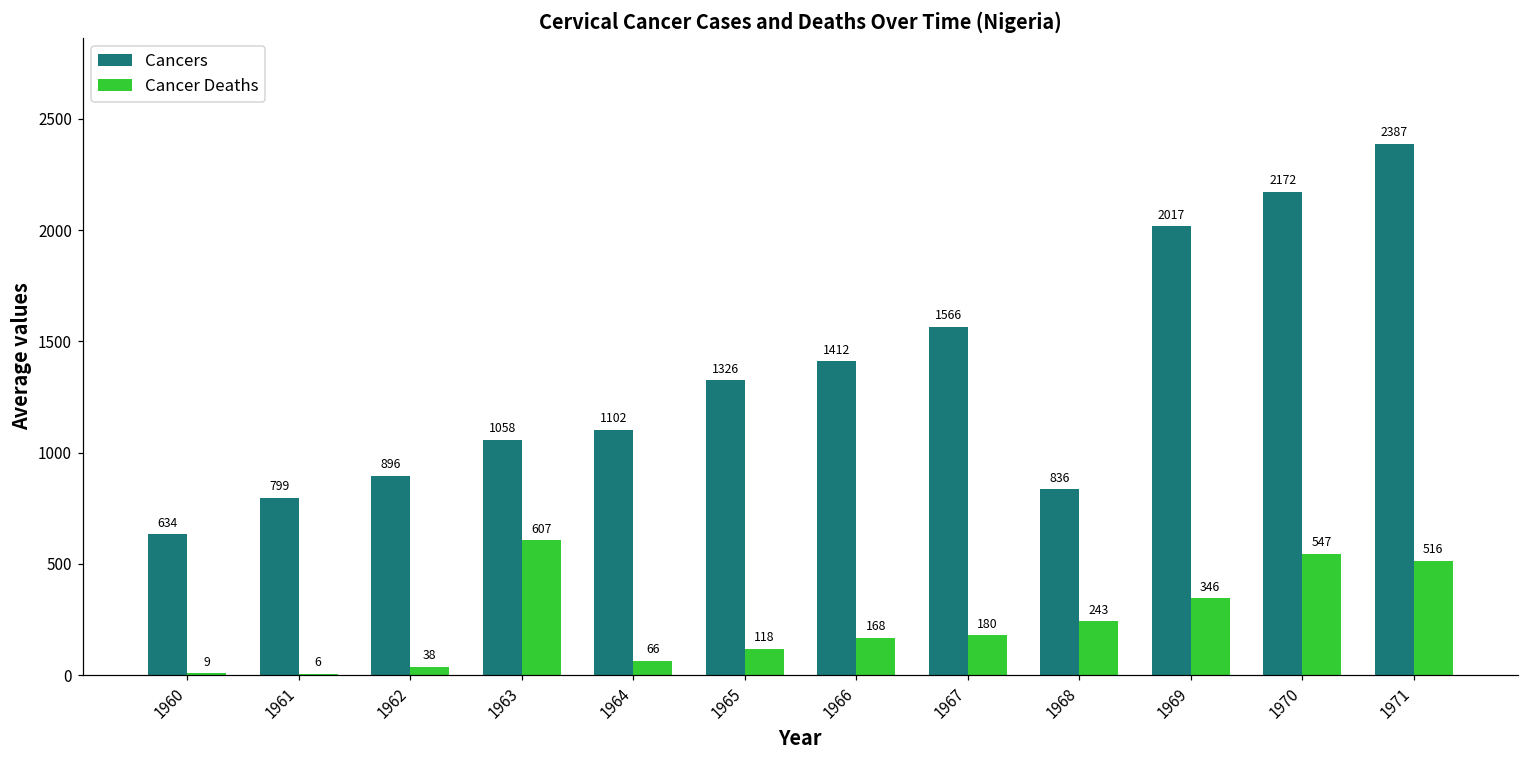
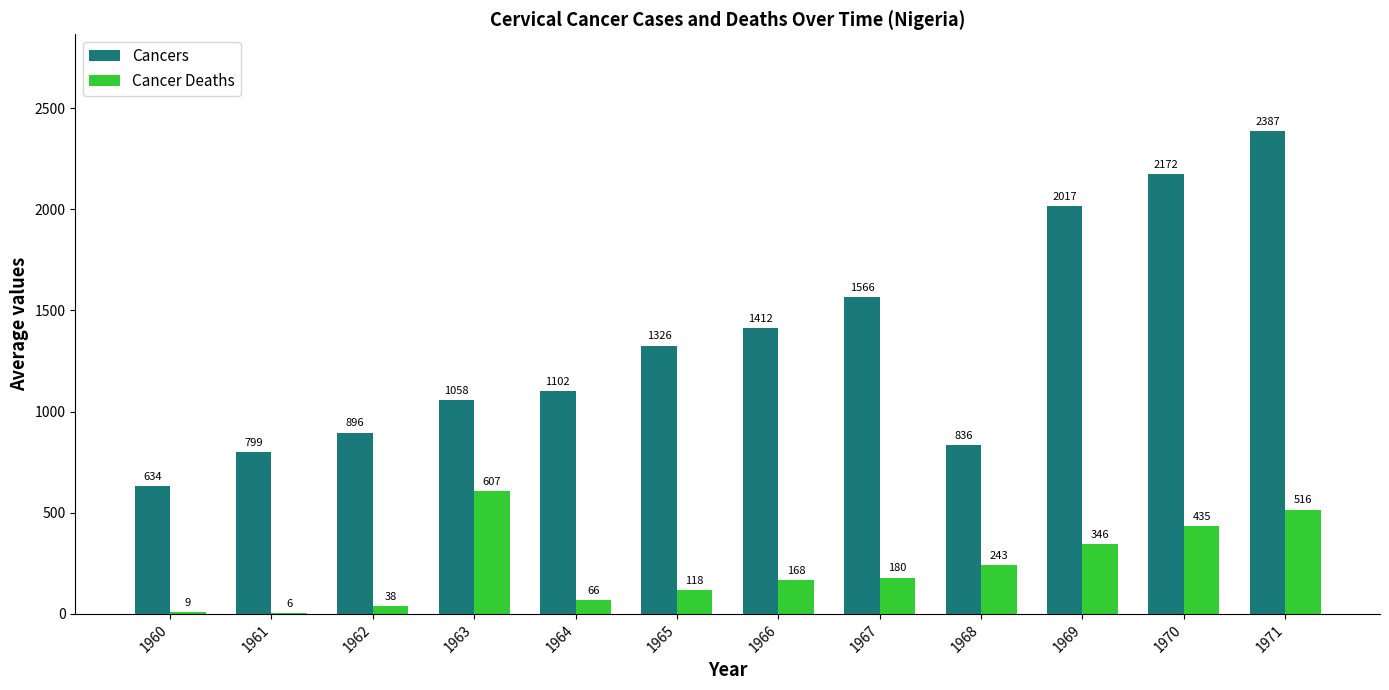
  {
    "Cancers": {
      "1960": 634,
      "1961": 799,
      "1962": 896,
      "1963": 1058,
      "1964": 1102,
      "1965": 1326,
      "1966": 1412,
      "1967": 1566,
      "1968": 836,
      "1969": 2017,
      "1970": 2172,
      "1971": 2387
    },
    "Cancer Deaths": {
      "1960": 9,
      "1961": 6,
      "1962": 38,
      "1963": 607,
      "1964": 66,
      "1965": 118,
      "1966": 168,
      "1967": 180,
      "1968": 243,
      "1969": 346,
-     "1970": 547,
+     "1970": 435,
      "1971": 516
    }
  }
